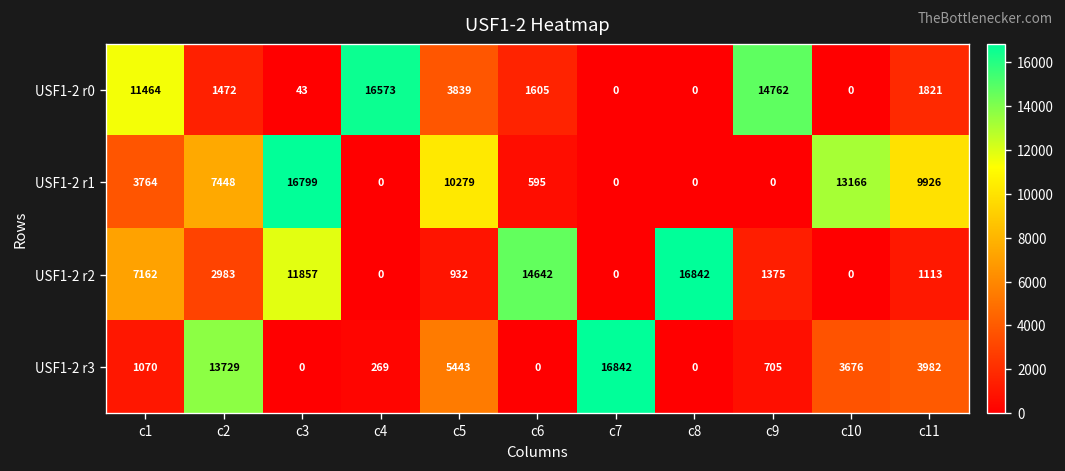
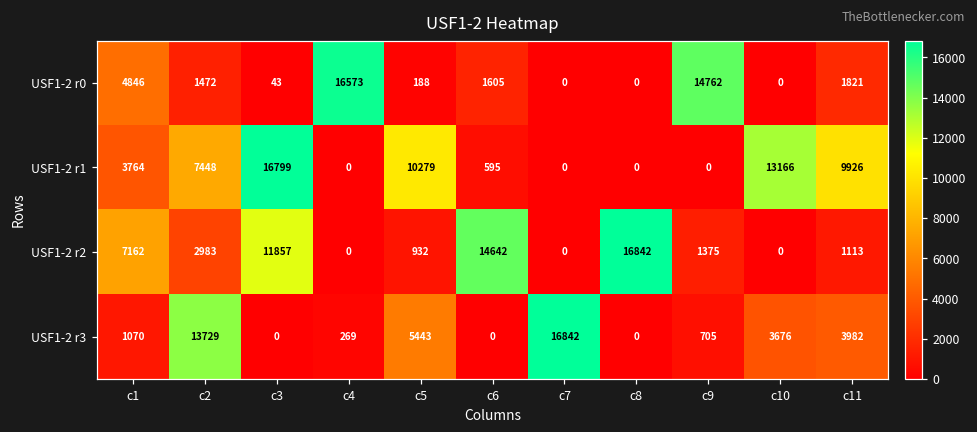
  {
    "USF1-2 r0": {
-     "c1": 11464,
+     "c1": 4846,
      "c2": 1472,
      "c3": 43,
      "c4": 16573,
-     "c5": 3839,
+     "c5": 188,
      "c6": 1605,
      "c7": 0,
      "c8": 0,
      "c9": 14762,
      "c10": 0,
      "c11": 1821
    },
    "USF1-2 r1": {
      "c1": 3764,
      "c2": 7448,
      "c3": 16799,
      "c4": 0,
      "c5": 10279,
      "c6": 595,
      "c7": 0,
      "c8": 0,
      "c9": 0,
      "c10": 13166,
      "c11": 9926
    },
    "USF1-2 r2": {
      "c1": 7162,
      "c2": 2983,
      "c3": 11857,
      "c4": 0,
      "c5": 932,
      "c6": 14642,
      "c7": 0,
      "c8": 16842,
      "c9": 1375,
      "c10": 0,
      "c11": 1113
    },
    "USF1-2 r3": {
      "c1": 1070,
      "c2": 13729,
      "c3": 0,
      "c4": 269,
      "c5": 5443,
      "c6": 0,
      "c7": 16842,
      "c8": 0,
      "c9": 705,
      "c10": 3676,
      "c11": 3982
    }
  }
